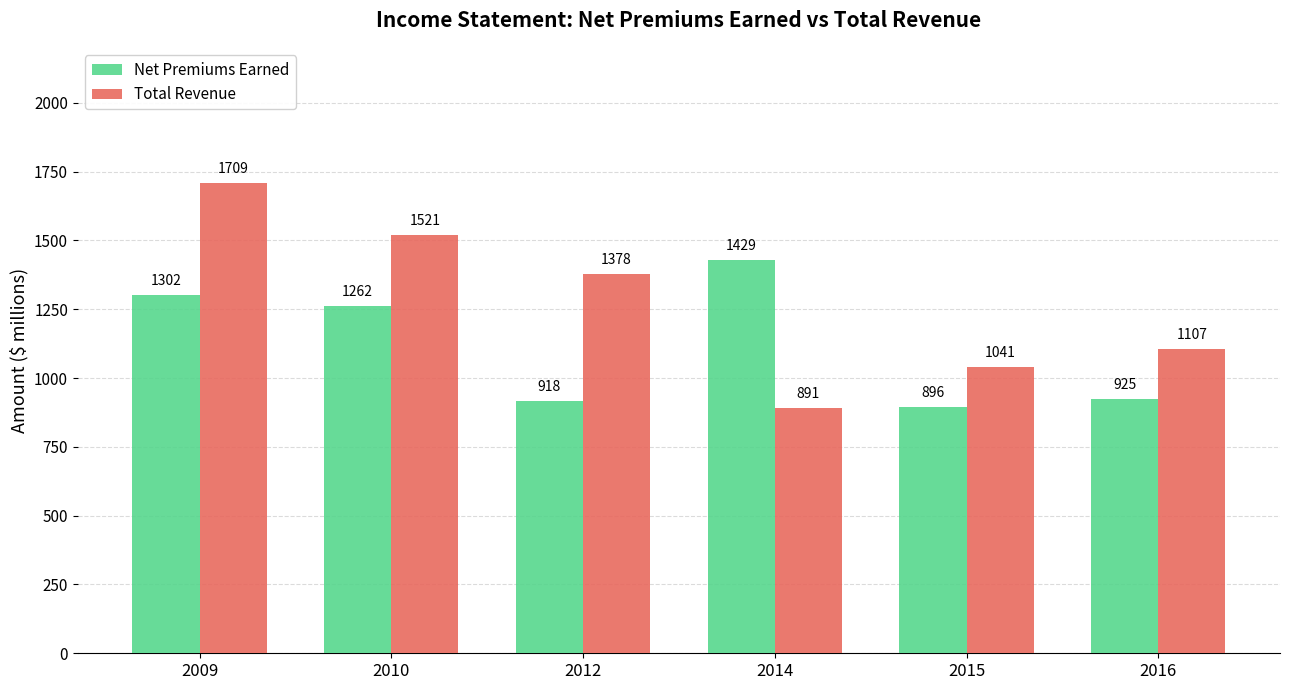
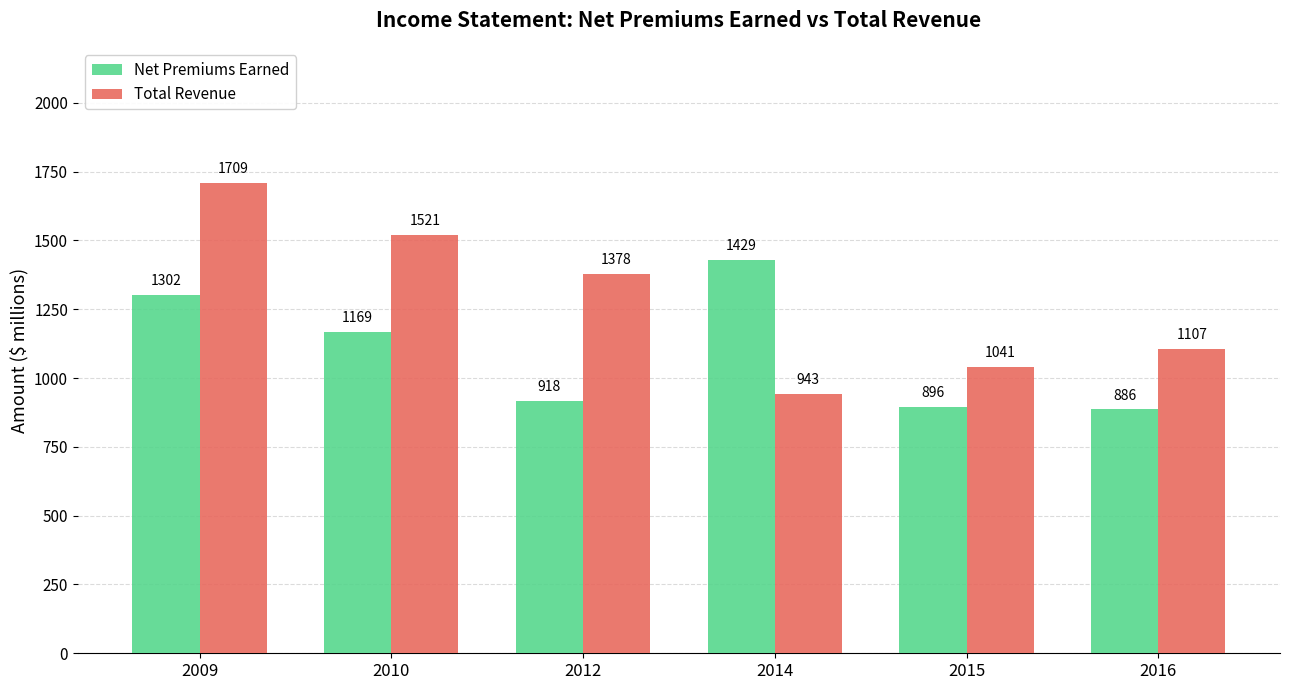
  {
    "Net Premiums Earned": {
      "2009": 1302,
-     "2010": 1262,
+     "2010": 1169,
      "2012": 918,
      "2014": 1429,
      "2015": 896,
-     "2016": 925
+     "2016": 886
    },
    "Total Revenue": {
      "2009": 1709,
      "2010": 1521,
      "2012": 1378,
-     "2014": 891,
+     "2014": 943,
      "2015": 1041,
      "2016": 1107
    }
  }
